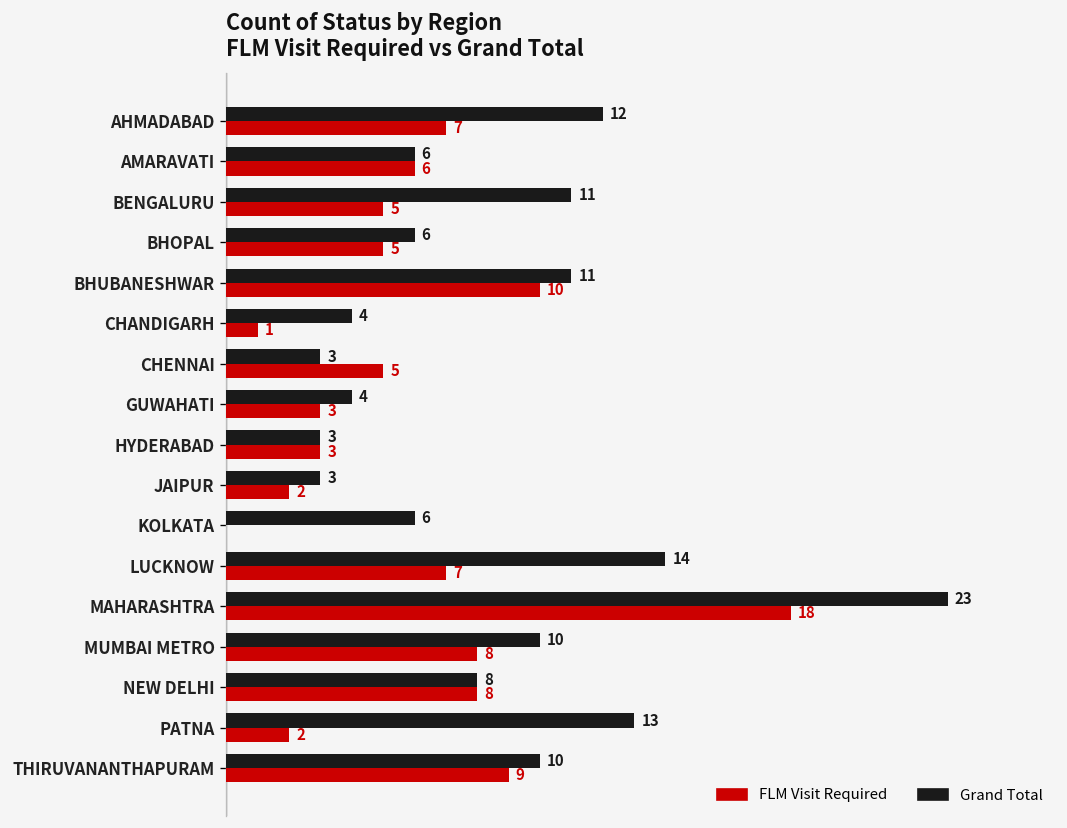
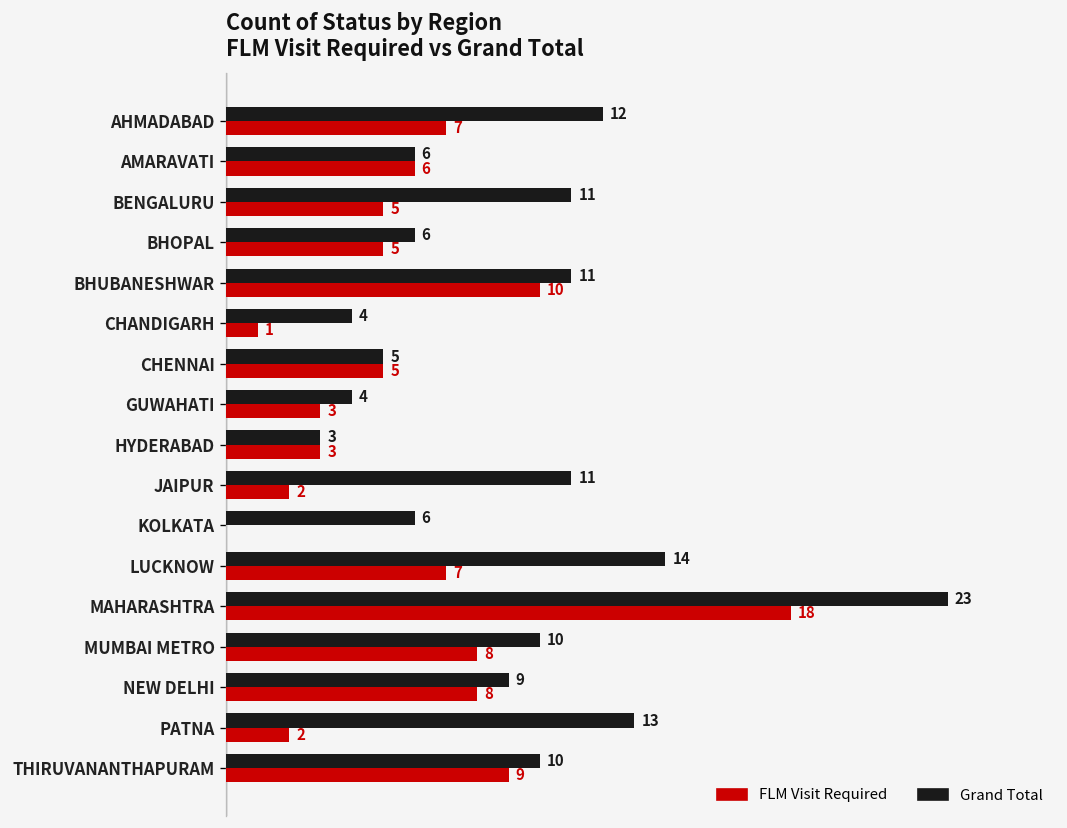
  {
    "FLM Visit Required": {
      "AHMADABAD": 7,
      "AMARAVATI": 6,
      "BENGALURU": 5,
      "BHOPAL": 5,
      "BHUBANESHWAR": 10,
      "CHANDIGARH": 1,
      "CHENNAI": 5,
      "GUWAHATI": 3,
      "HYDERABAD": 3,
      "JAIPUR": 2,
      "LUCKNOW": 7,
      "MAHARASHTRA": 18,
      "MUMBAI METRO": 8,
      "NEW DELHI": 8,
      "PATNA": 2,
      "THIRUVANANTHAPURAM": 9
    },
    "Grand Total": {
      "AHMADABAD": 12,
      "AMARAVATI": 6,
      "BENGALURU": 11,
      "BHOPAL": 6,
      "BHUBANESHWAR": 11,
      "CHANDIGARH": 4,
-     "CHENNAI": 3,
+     "CHENNAI": 5,
      "GUWAHATI": 4,
      "HYDERABAD": 3,
-     "JAIPUR": 3,
+     "JAIPUR": 11,
      "KOLKATA": 6,
      "LUCKNOW": 14,
      "MAHARASHTRA": 23,
      "MUMBAI METRO": 10,
-     "NEW DELHI": 8,
+     "NEW DELHI": 9,
      "PATNA": 13,
      "THIRUVANANTHAPURAM": 10
    }
  }
